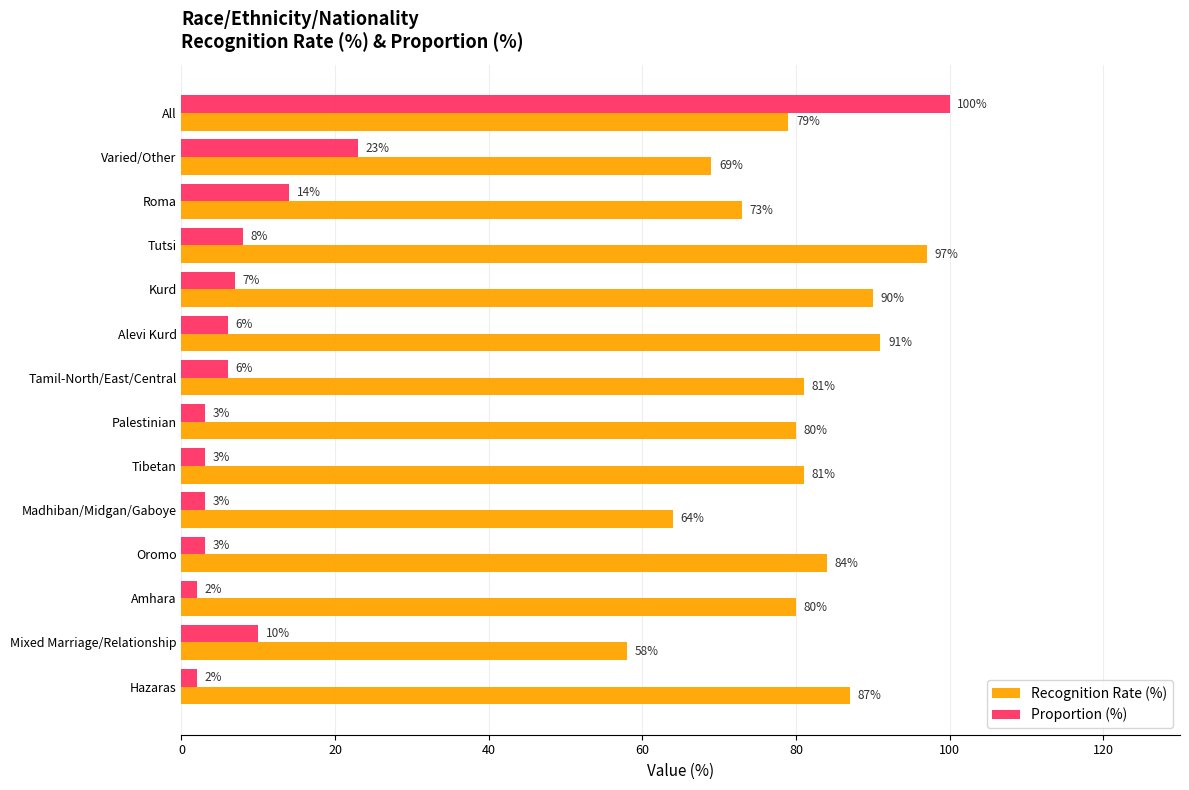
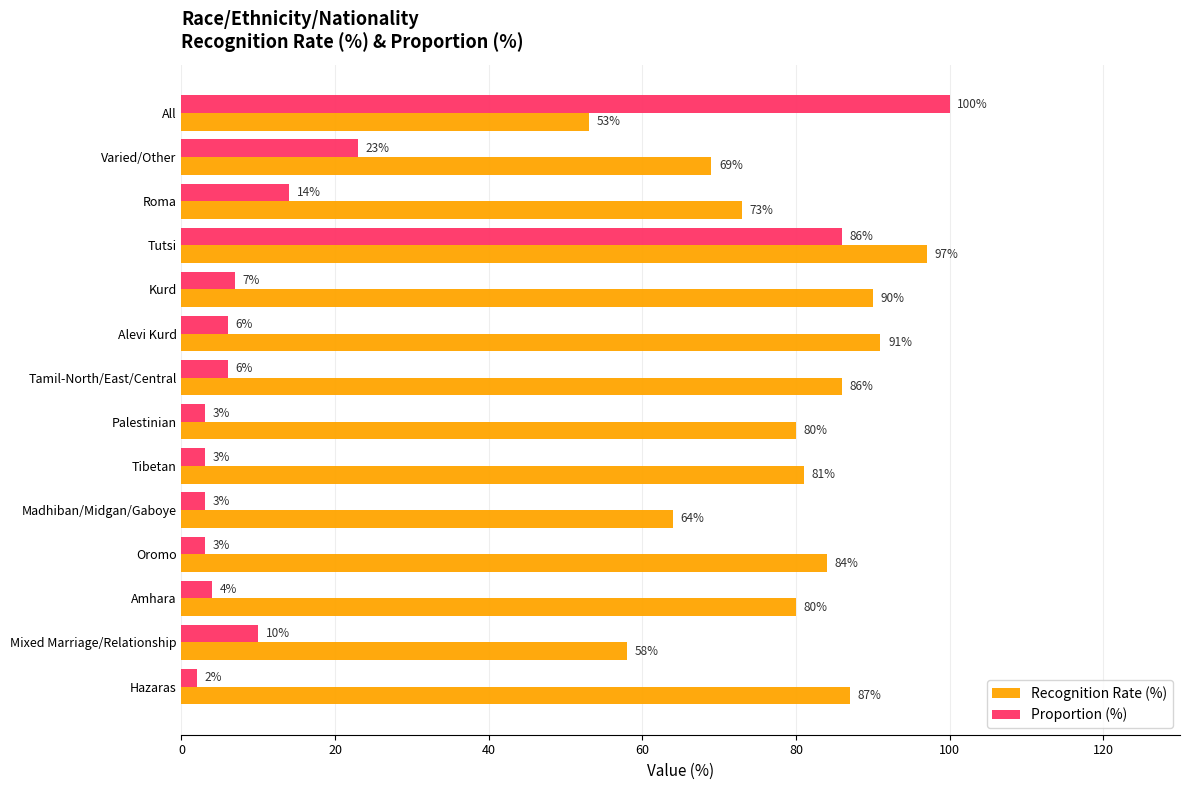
  {
    "Recognition Rate (%)": {
-     "All": "79%",
+     "All": "53%",
      "Varied/Other": "69%",
      "Roma": "73%",
      "Tutsi": "97%",
      "Kurd": "90%",
      "Alevi Kurd": "91%",
-     "Tamil-North/East/Central": "81%",
+     "Tamil-North/East/Central": "86%",
      "Palestinian": "80%",
      "Tibetan": "81%",
      "Madhiban/Midgan/Gaboye": "64%",
      "Oromo": "84%",
      "Amhara": "80%",
      "Mixed Marriage/Relationship": "58%",
      "Hazaras": "87%"
    },
    "Proportion (%)": {
      "All": "100%",
      "Varied/Other": "23%",
      "Roma": "14%",
-     "Tutsi": "8%",
+     "Tutsi": "86%",
      "Kurd": "7%",
      "Alevi Kurd": "6%",
      "Tamil-North/East/Central": "6%",
      "Palestinian": "3%",
      "Tibetan": "3%",
      "Madhiban/Midgan/Gaboye": "3%",
      "Oromo": "3%",
-     "Amhara": "2%",
+     "Amhara": "4%",
      "Mixed Marriage/Relationship": "10%",
      "Hazaras": "2%"
    }
  }
